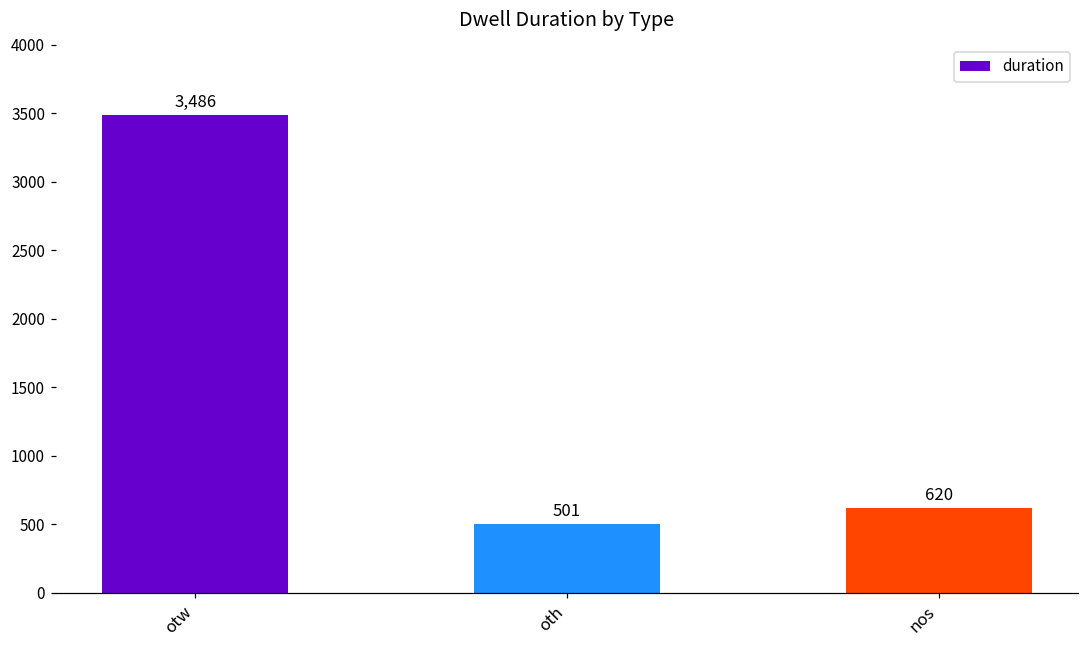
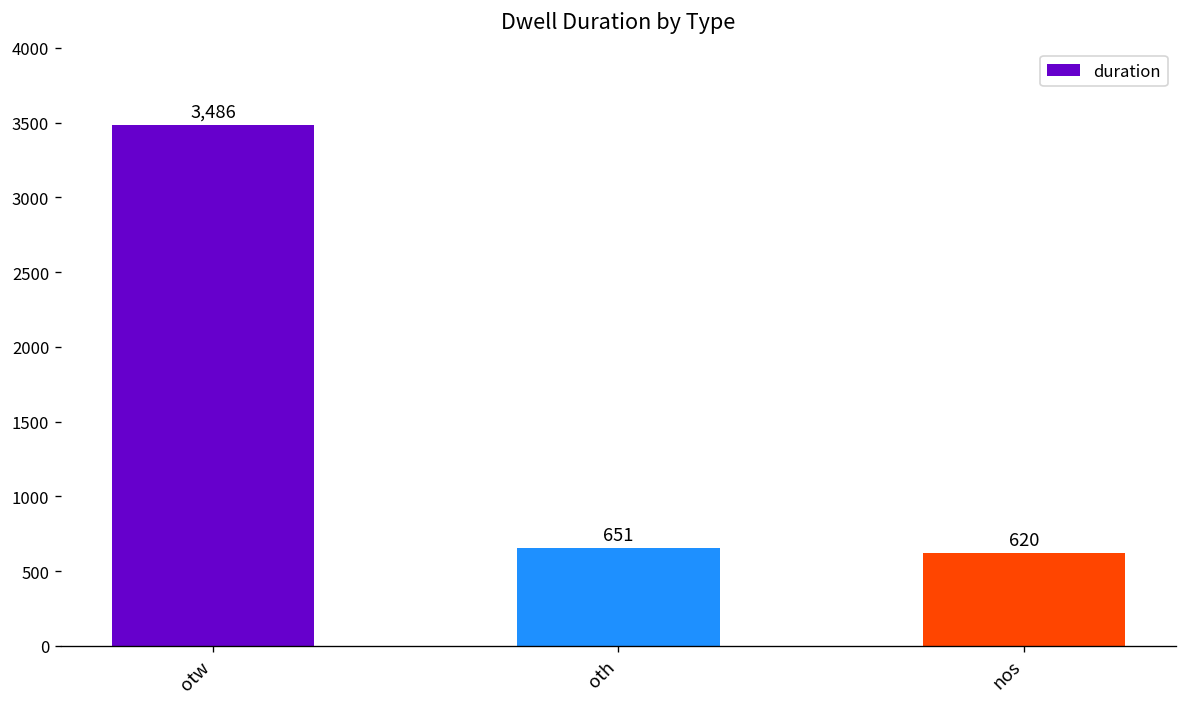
  {
    "otw": "3,486",
-   "oth": "501",
+   "oth": "651",
    "nos": "620"
  }
